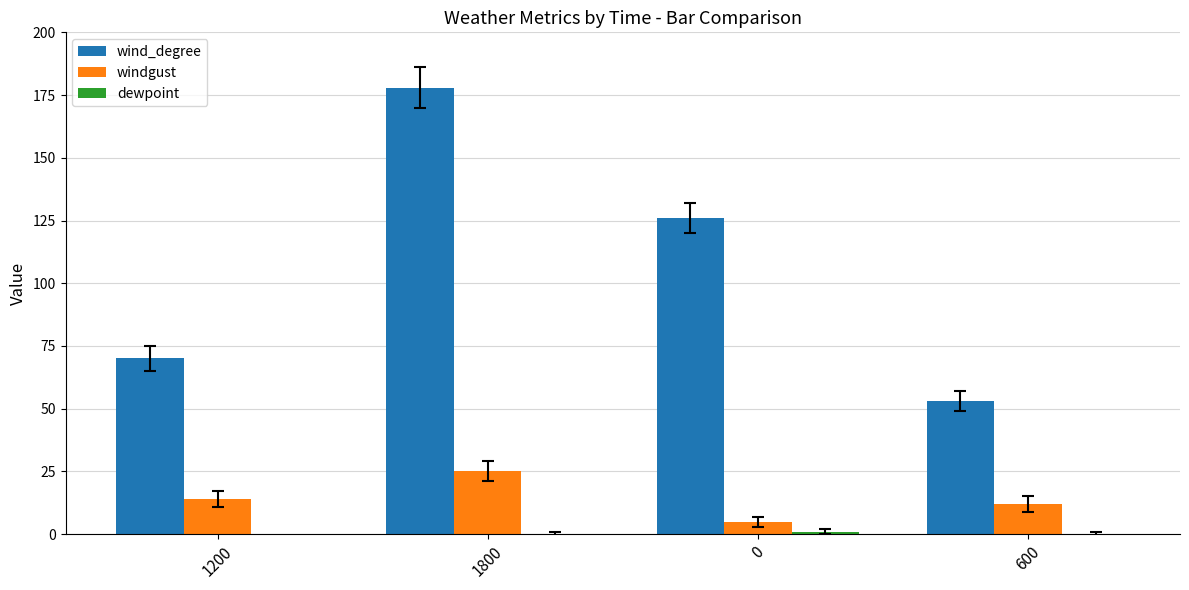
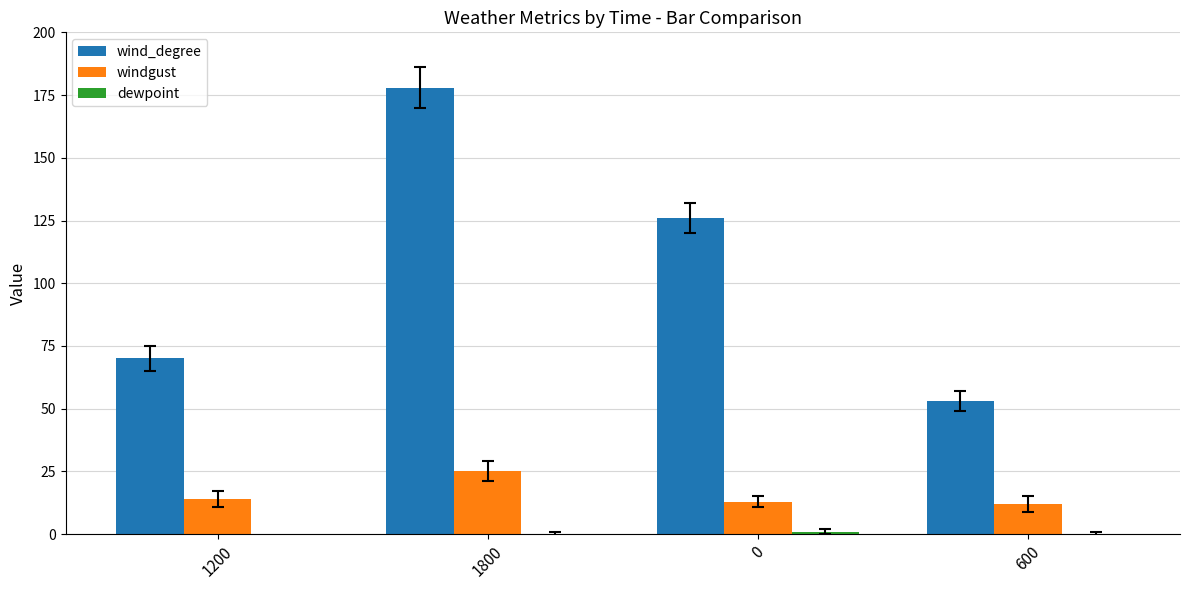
  {
    "windgust": {
      "1200": 14,
      "1800": 25,
-     "0": 5,
+     "0": 13,
      "600": 12
    },
    "dewpoint": {
      "1800": 0,
      "0": 1,
      "600": 0
    }
  }
